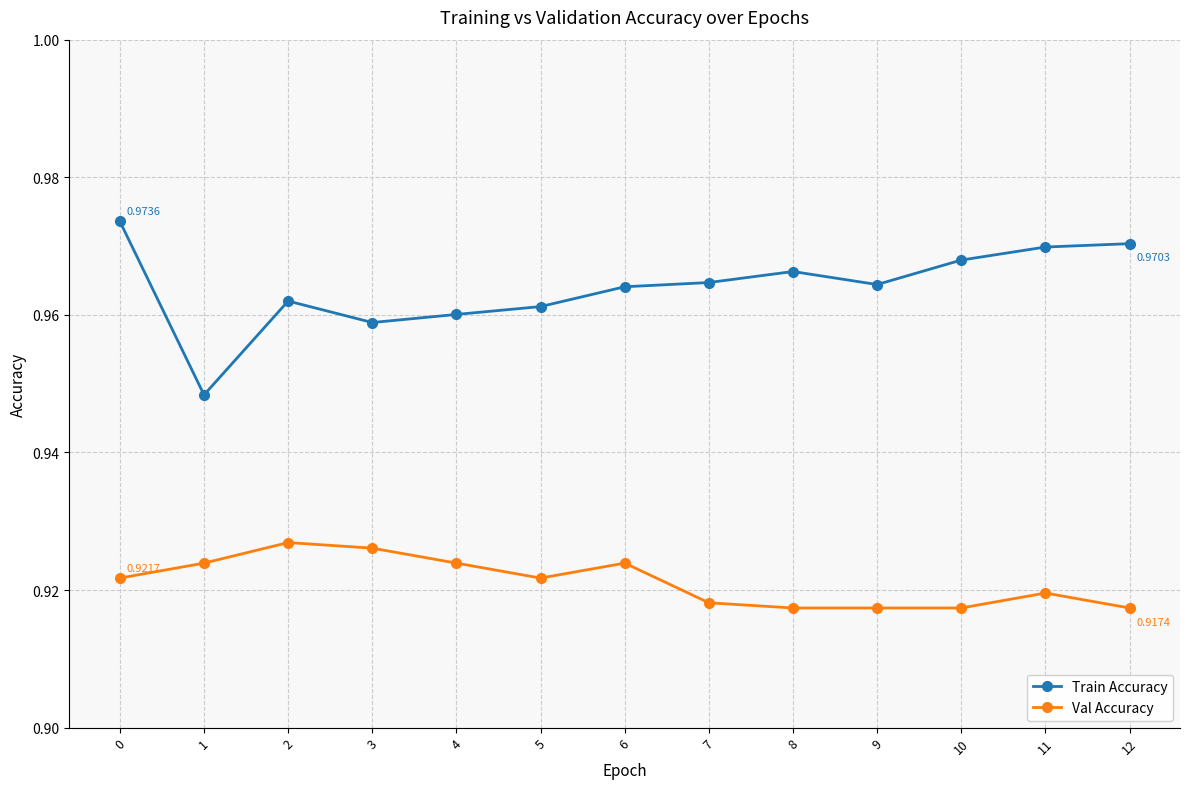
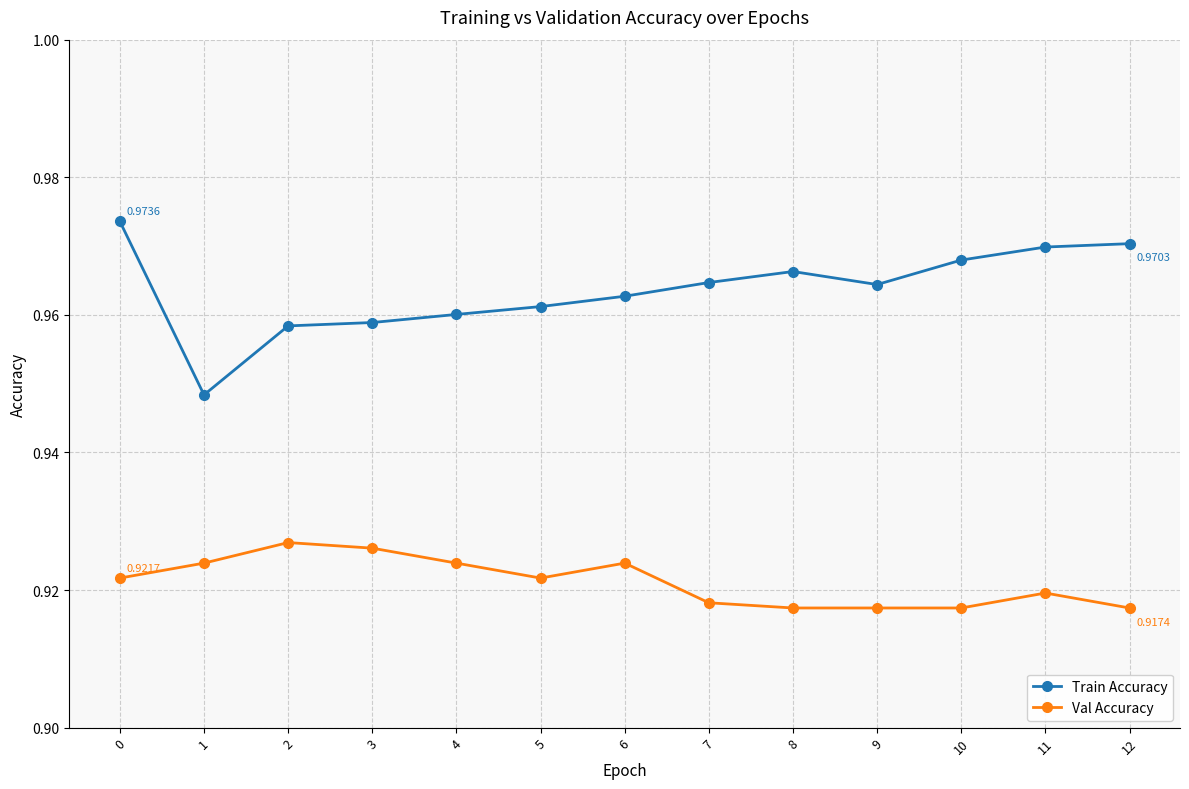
  {
    "Train Accuracy": {
      "1": 0.948,
-     "2": 0.962,
+     "2": 0.958,
      "3": 0.959,
      "4": 0.960,
      "5": 0.961,
-     "6": 0.964,
+     "6": 0.963,
      "7": 0.965,
      "8": 0.966,
      "9": 0.964,
      "10": 0.968,
      "11": 0.970
    },
    "Val Accuracy": {
      "0": 0.9217,
      "12": 0.9174
    }
  }
